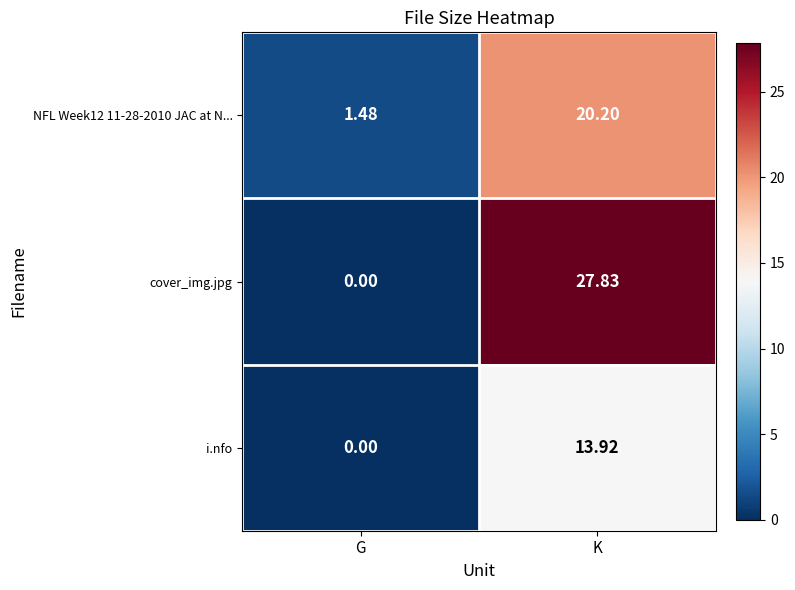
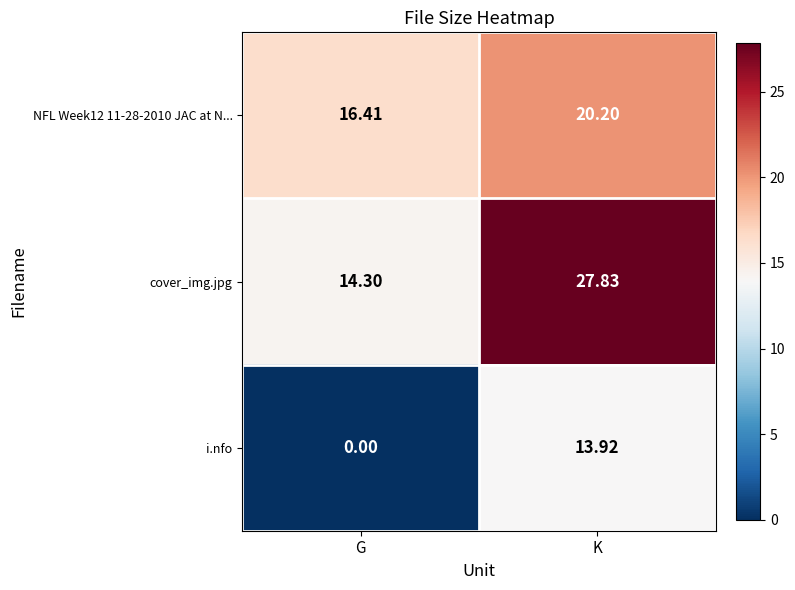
  {
    "NFL Week12 11-28-2010 JAC at N...": {
-     "G": 1.48,
+     "G": 16.41,
      "K": 20.20
    },
    "cover_img.jpg": {
-     "G": 0.00,
+     "G": 14.30,
      "K": 27.83
    },
    "i.nfo": {
      "G": 0.00,
      "K": 13.92
    }
  }
